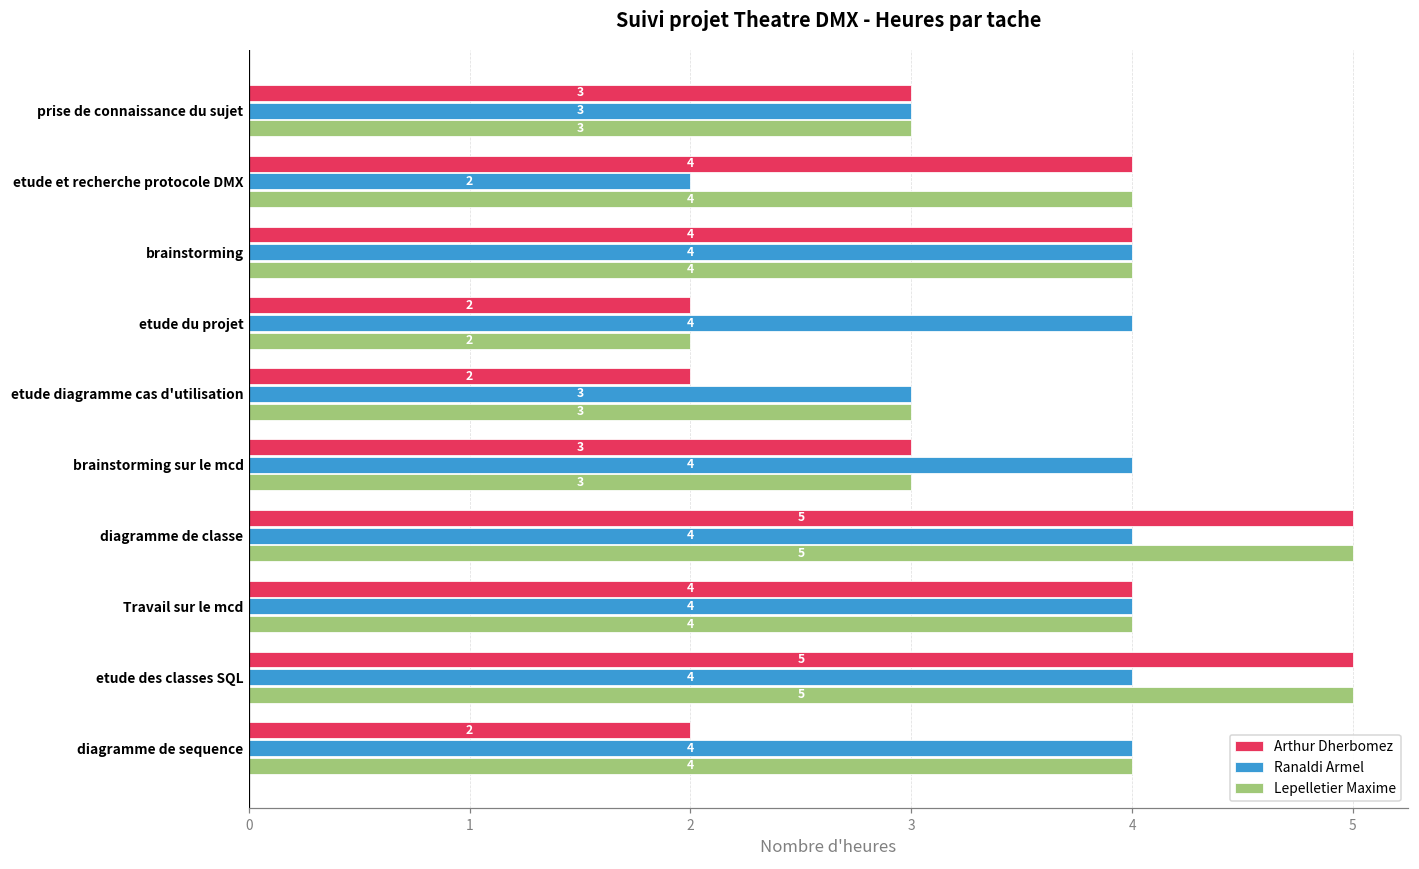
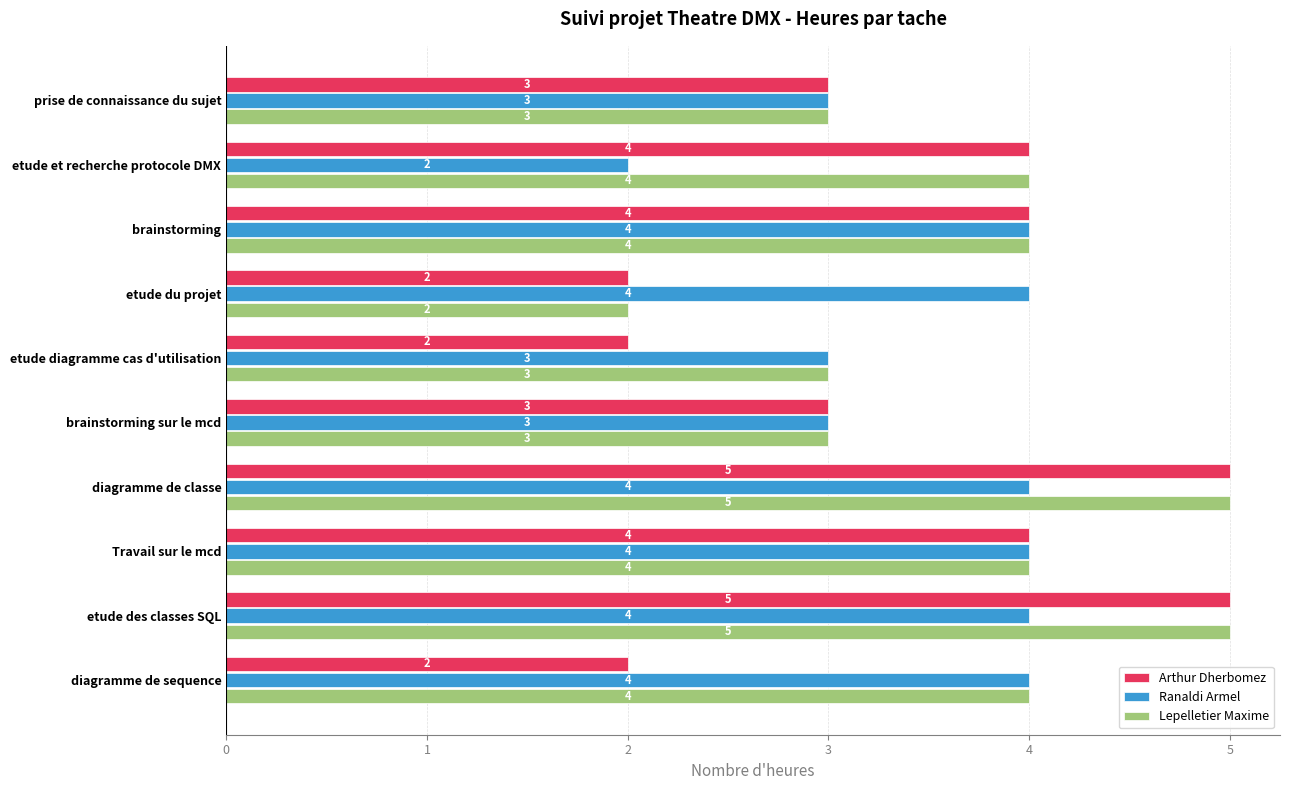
  {
    "Arthur Dherbomez": {
      "prise de connaissance du sujet": 3,
      "etude et recherche protocole DMX": 4,
      "brainstorming": 4,
      "etude du projet": 2,
      "etude diagramme cas d'utilisation": 2,
      "brainstorming sur le mcd": 3,
      "diagramme de classe": 5,
      "Travail sur le mcd": 4,
      "etude des classes SQL": 5,
      "diagramme de sequence": 2
    },
    "Ranaldi Armel": {
      "prise de connaissance du sujet": 3,
      "etude et recherche protocole DMX": 2,
      "brainstorming": 4,
      "etude du projet": 4,
      "etude diagramme cas d'utilisation": 3,
-     "brainstorming sur le mcd": 4,
+     "brainstorming sur le mcd": 3,
      "diagramme de classe": 4,
      "Travail sur le mcd": 4,
      "etude des classes SQL": 4,
      "diagramme de sequence": 4
    },
    "Lepelletier Maxime": {
      "prise de connaissance du sujet": 3,
      "etude et recherche protocole DMX": 4,
      "brainstorming": 4,
      "etude du projet": 2,
      "etude diagramme cas d'utilisation": 3,
      "brainstorming sur le mcd": 3,
      "diagramme de classe": 5,
      "Travail sur le mcd": 4,
      "etude des classes SQL": 5,
      "diagramme de sequence": 4
    }
  }
